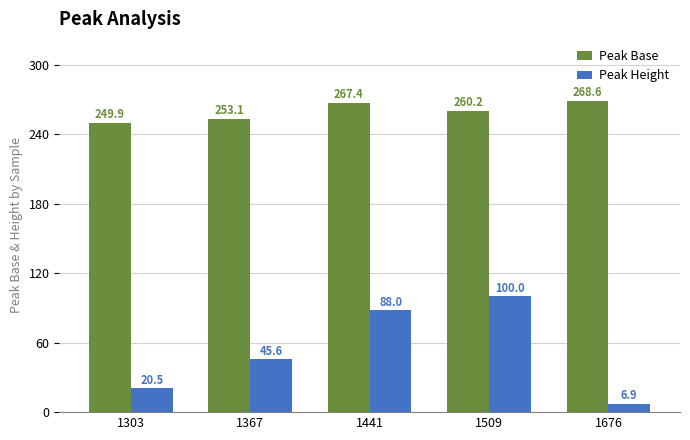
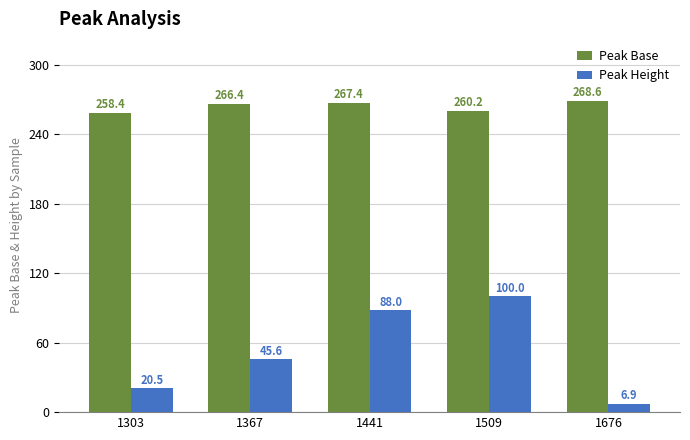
  {
    "Peak Base": {
-     "1303": 249.9,
-     "1367": 253.1,
+     "1303": 258.4,
+     "1367": 266.4,
      "1441": 267.4,
      "1509": 260.2,
      "1676": 268.6
    },
    "Peak Height": {
      "1303": 20.5,
      "1367": 45.6,
      "1441": 88.0,
      "1509": 100.0,
      "1676": 6.9
    }
  }
